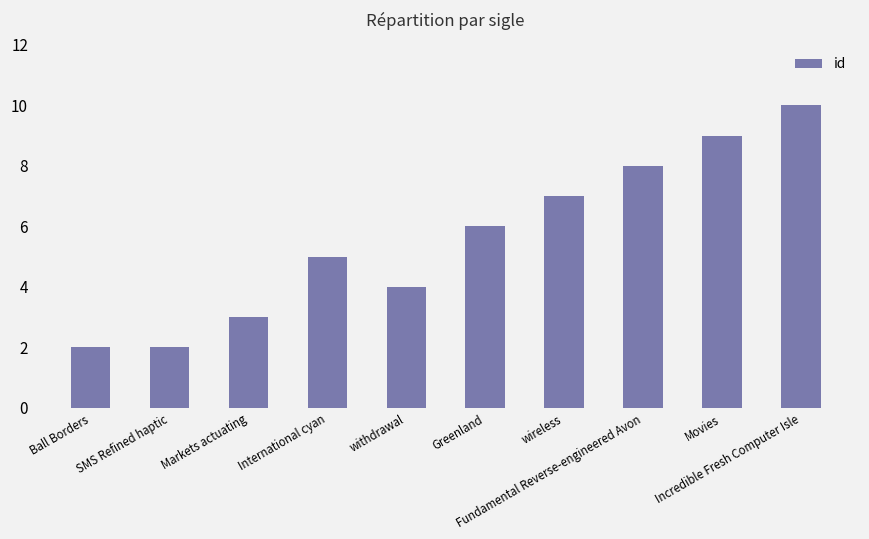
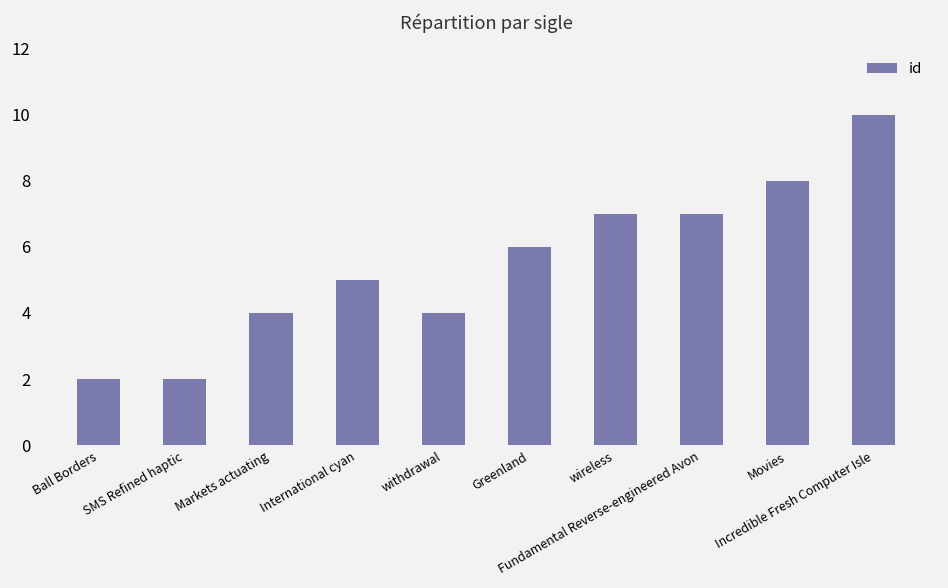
  {
    "Ball Borders": 2,
    "SMS Refined haptic": 2,
-   "Markets actuating": 3,
+   "Markets actuating": 4,
    "International cyan": 5,
    "withdrawal": 4,
    "Greenland": 6,
    "wireless": 7,
-   "Fundamental Reverse-engineered Avon": 8,
-   "Movies": 9,
+   "Fundamental Reverse-engineered Avon": 7,
+   "Movies": 8,
    "Incredible Fresh Computer Isle": 10
  }
